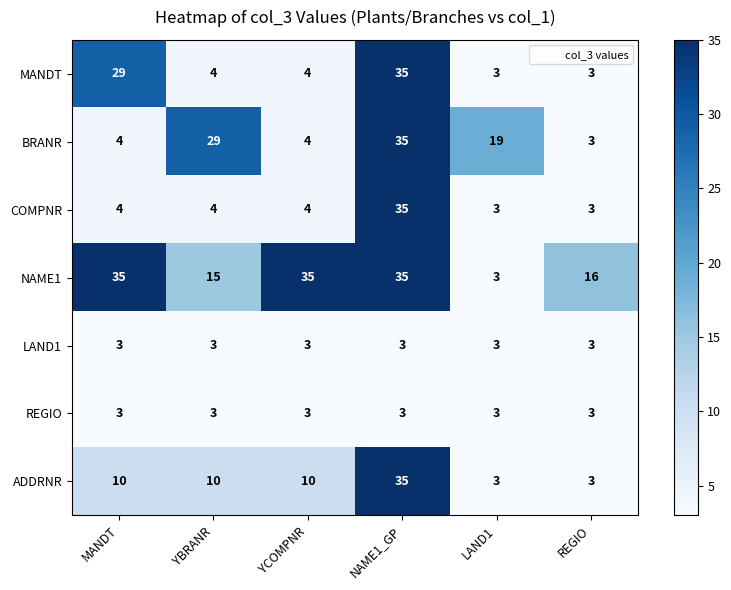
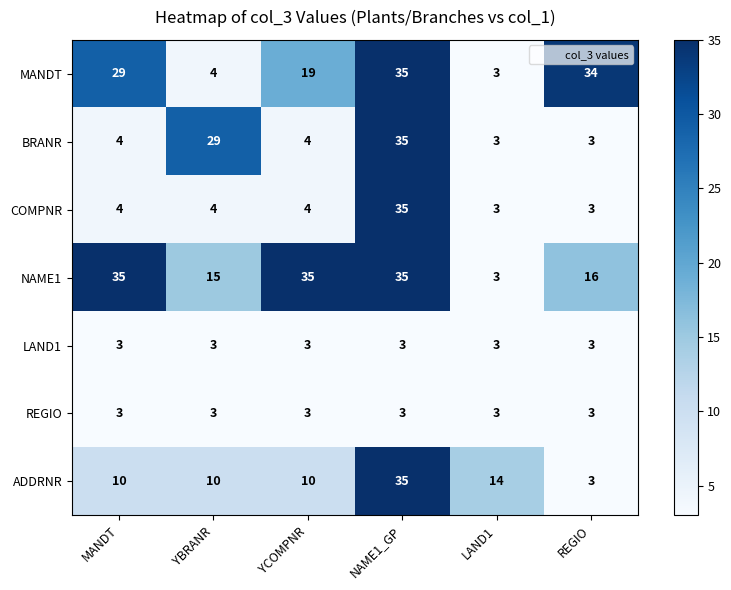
  {
    "MANDT": {
      "MANDT": 29,
      "YBRANR": 4,
-     "YCOMPNR": 4,
+     "YCOMPNR": 19,
      "NAME1_GP": 35,
      "LAND1": 3,
-     "REGIO": 3
+     "REGIO": 34
    },
    "BRANR": {
      "MANDT": 4,
      "YBRANR": 29,
      "YCOMPNR": 4,
      "NAME1_GP": 35,
-     "LAND1": 19,
+     "LAND1": 3,
      "REGIO": 3
    },
    "COMPNR": {
      "MANDT": 4,
      "YBRANR": 4,
      "YCOMPNR": 4,
      "NAME1_GP": 35,
      "LAND1": 3,
      "REGIO": 3
    },
    "NAME1": {
      "MANDT": 35,
      "YBRANR": 15,
      "YCOMPNR": 35,
      "NAME1_GP": 35,
      "LAND1": 3,
      "REGIO": 16
    },
    "LAND1": {
      "MANDT": 3,
      "YBRANR": 3,
      "YCOMPNR": 3,
      "NAME1_GP": 3,
      "LAND1": 3,
      "REGIO": 3
    },
    "REGIO": {
      "MANDT": 3,
      "YBRANR": 3,
      "YCOMPNR": 3,
      "NAME1_GP": 3,
      "LAND1": 3,
      "REGIO": 3
    },
    "ADDRNR": {
      "MANDT": 10,
      "YBRANR": 10,
      "YCOMPNR": 10,
      "NAME1_GP": 35,
-     "LAND1": 3,
+     "LAND1": 14,
      "REGIO": 3
    }
  }
